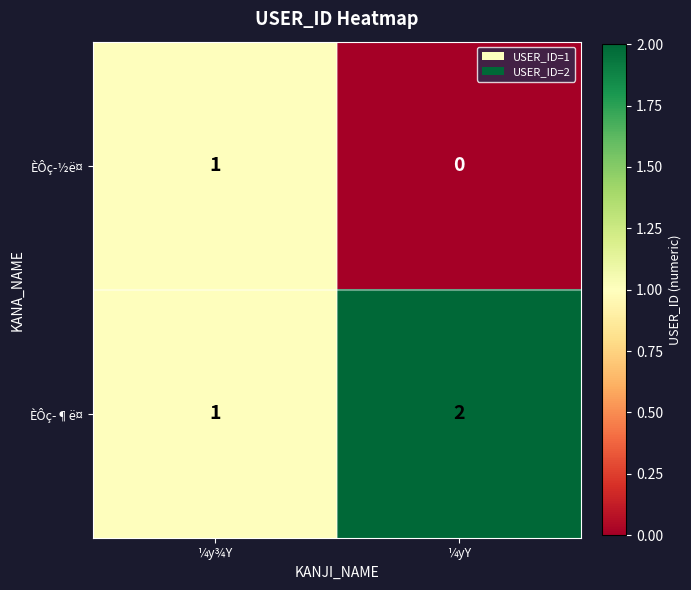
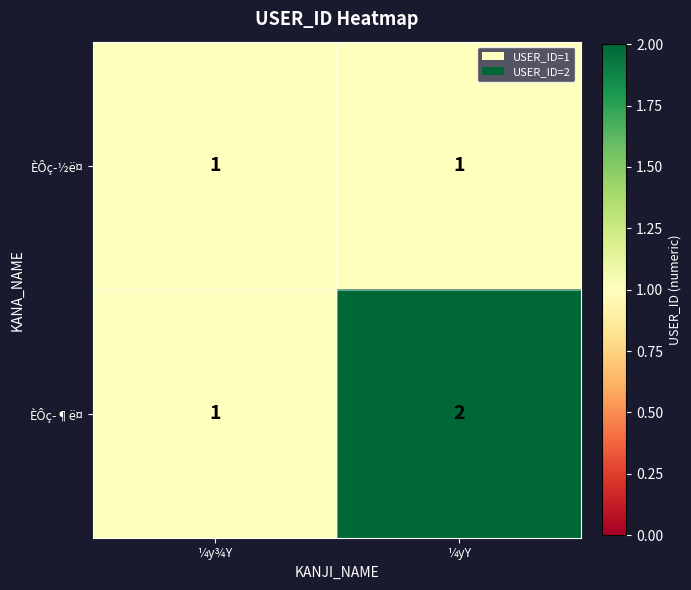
  {
    "ÈÔç­½ë¤": {
      "¼y¾Y": 1,
-     "¼yY": 0
+     "¼yY": 1
    },
    "ÈÔç­¶ë¤": {
      "¼y¾Y": 1,
      "¼yY": 2
    }
  }
